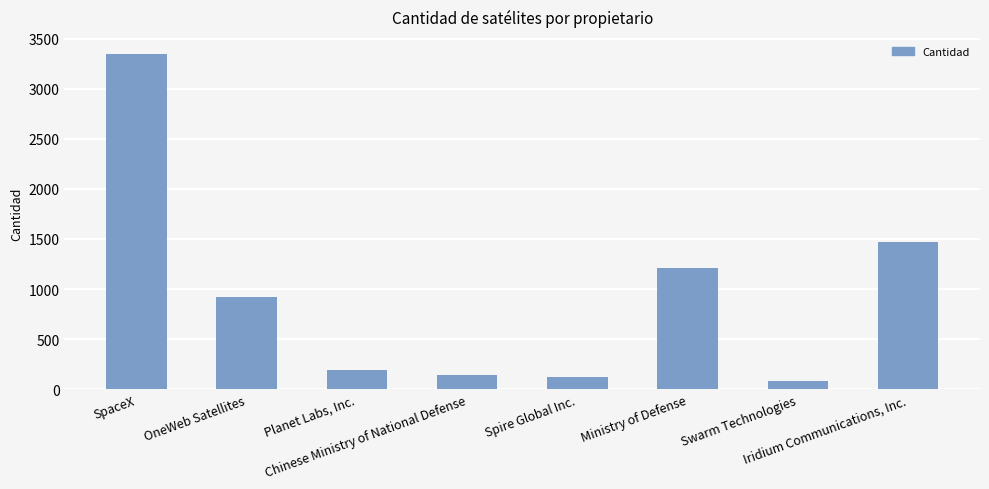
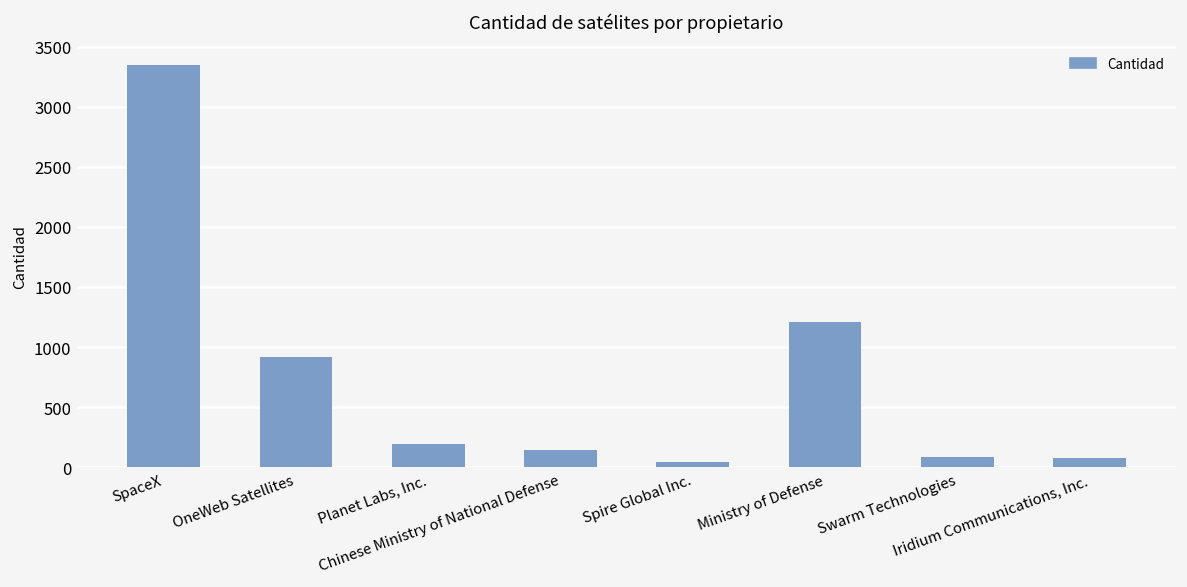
  {
    "SpaceX": 3350,
    "OneWeb Satellites": 920,
    "Planet Labs, Inc.": 200,
    "Chinese Ministry of National Defense": 150,
-   "Spire Global Inc.": 130,
+   "Spire Global Inc.": 40,
    "Ministry of Defense": 1210,
    "Swarm Technologies": 80,
-   "Iridium Communications, Inc.": 1470
+   "Iridium Communications, Inc.": 80
  }
